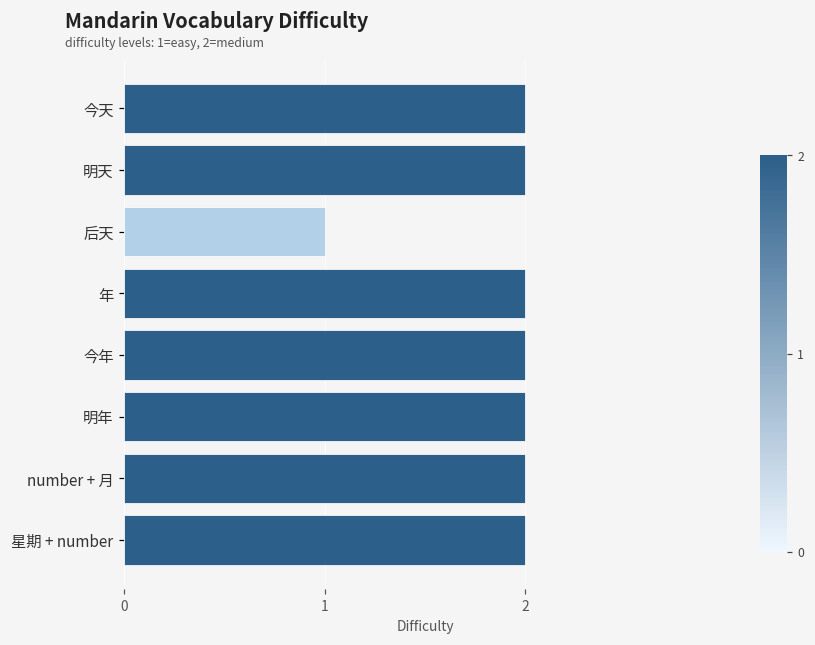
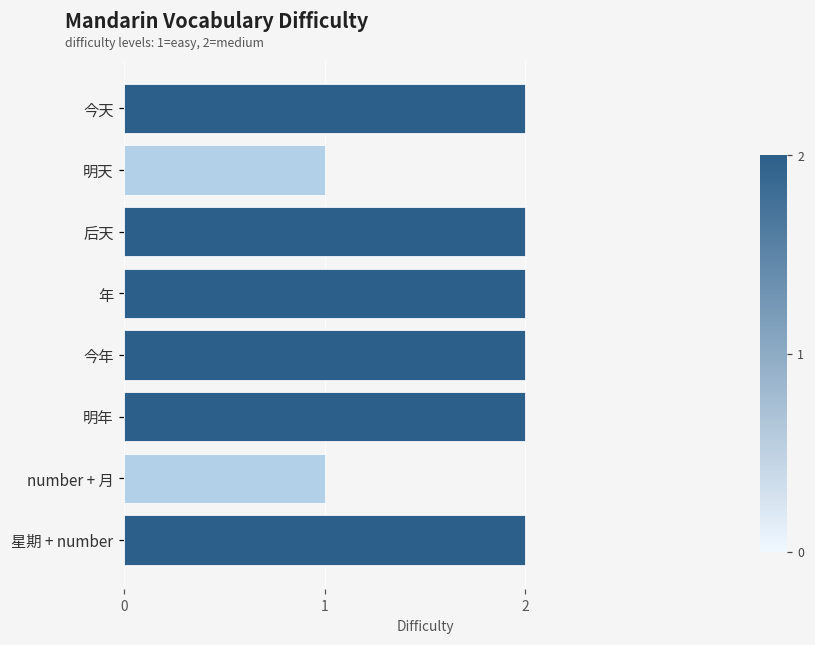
  {
    "今天": 2,
-   "明天": 2,
-   "后天": 1,
+   "明天": 1,
+   "后天": 2,
    "年": 2,
    "今年": 2,
    "明年": 2,
-   "number + 月": 2,
+   "number + 月": 1,
    "星期 + number": 2
  }
